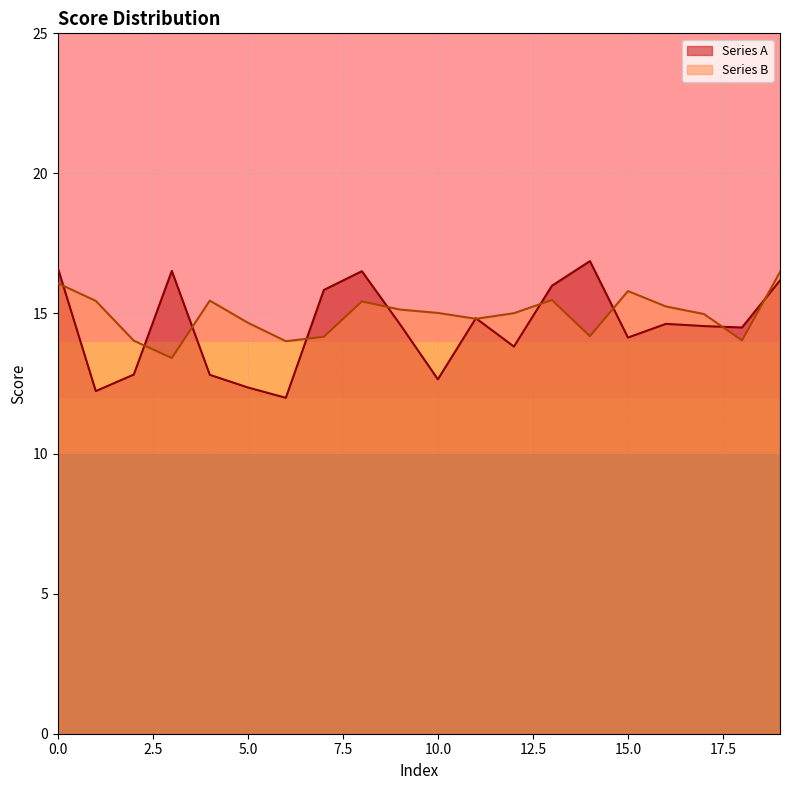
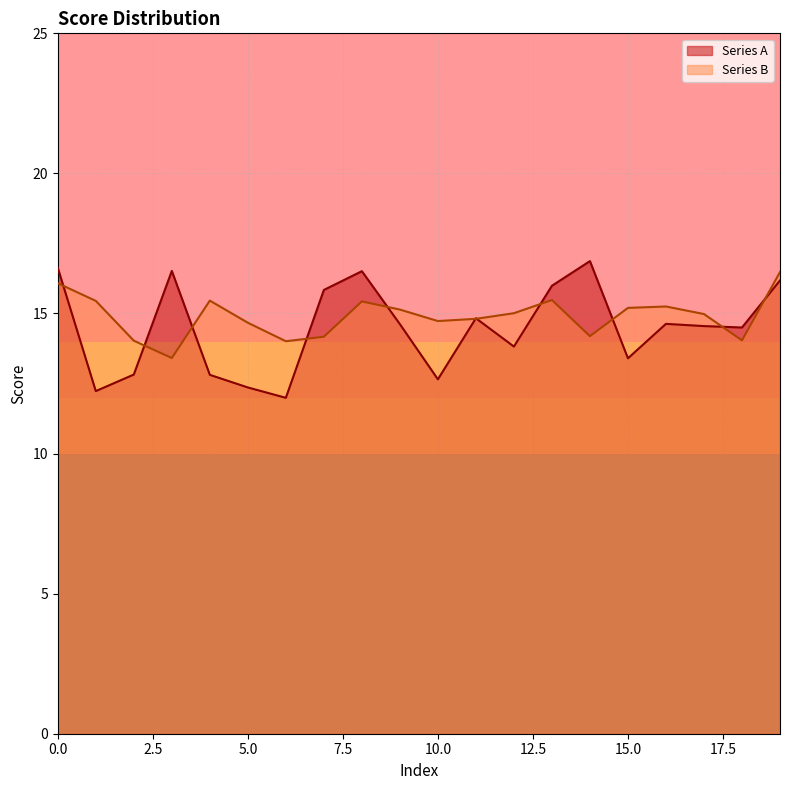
  {
    "Series A": {
      "0.0": 16.6,
      "5.0": 12.4,
      "10.0": 12.7,
-     "15.0": 14.1
+     "15.0": 13.4
    },
    "Series B": {
      "0.0": 16.1,
      "5.0": 14.7,
-     "10.0": 15.0,
-     "15.0": 15.8
+     "10.0": 14.7,
+     "15.0": 15.2
    }
  }
